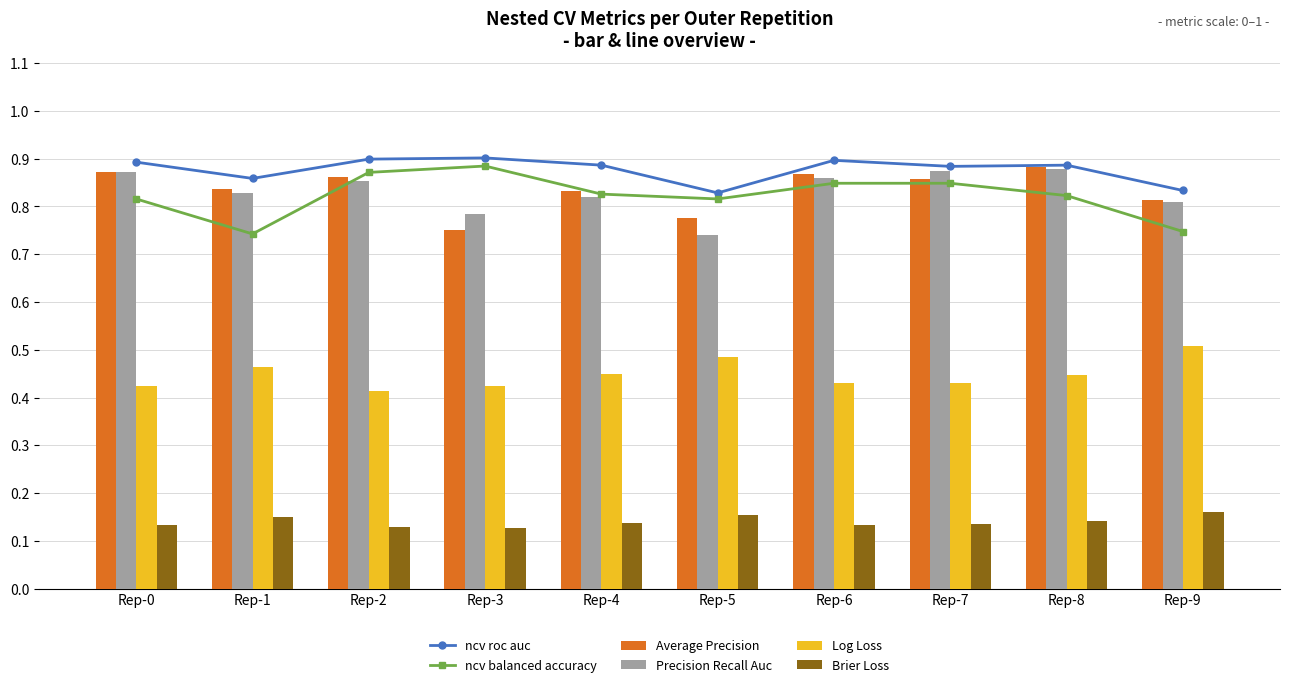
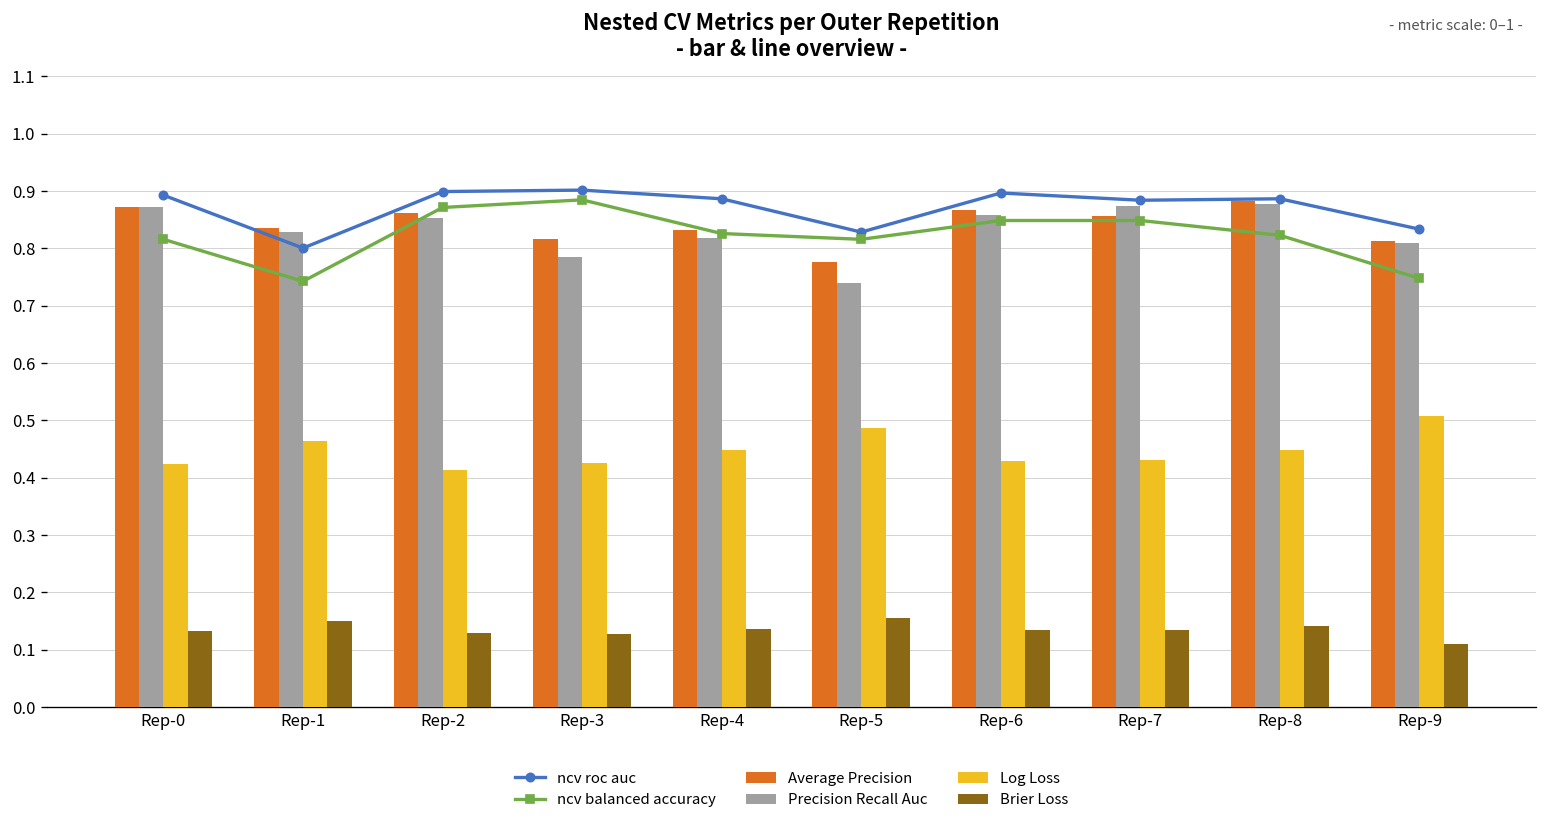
  {
    "Average Precision": {
      "Rep-0": 0.87,
      "Rep-1": 0.84,
      "Rep-2": 0.86,
-     "Rep-3": 0.75,
+     "Rep-3": 0.82,
      "Rep-4": 0.83,
      "Rep-5": 0.78,
      "Rep-6": 0.87,
      "Rep-7": 0.86,
      "Rep-8": 0.88,
      "Rep-9": 0.81
    },
    "ncv roc auc": {
      "Rep-0": 0.89,
-     "Rep-1": 0.86,
+     "Rep-1": 0.80,
      "Rep-2": 0.90,
      "Rep-3": 0.90,
      "Rep-4": 0.89,
      "Rep-5": 0.83,
      "Rep-6": 0.90,
      "Rep-7": 0.88,
      "Rep-8": 0.89,
      "Rep-9": 0.83
    },
    "Precision Recall Auc": {
      "Rep-0": 0.87,
      "Rep-1": 0.83,
      "Rep-2": 0.85,
      "Rep-3": 0.79,
      "Rep-4": 0.82,
      "Rep-5": 0.74,
      "Rep-6": 0.86,
      "Rep-7": 0.87,
      "Rep-8": 0.88,
      "Rep-9": 0.81
    },
    "ncv balanced accuracy": {
      "Rep-0": 0.82,
      "Rep-1": 0.74,
      "Rep-2": 0.87,
      "Rep-3": 0.88,
      "Rep-4": 0.83,
      "Rep-5": 0.82,
      "Rep-6": 0.85,
      "Rep-7": 0.85,
      "Rep-8": 0.82,
      "Rep-9": 0.75
    },
    "Log Loss": {
      "Rep-0": 0.42,
      "Rep-1": 0.46,
      "Rep-2": 0.41,
      "Rep-3": 0.42,
      "Rep-4": 0.45,
      "Rep-5": 0.49,
      "Rep-6": 0.43,
      "Rep-7": 0.43,
      "Rep-8": 0.45,
      "Rep-9": 0.51
    },
    "Brier Loss": {
      "Rep-0": 0.13,
      "Rep-1": 0.15,
      "Rep-2": 0.13,
      "Rep-3": 0.13,
      "Rep-4": 0.14,
      "Rep-5": 0.15,
      "Rep-6": 0.13,
      "Rep-7": 0.13,
      "Rep-8": 0.14,
-     "Rep-9": 0.16
+     "Rep-9": 0.11
    }
  }
